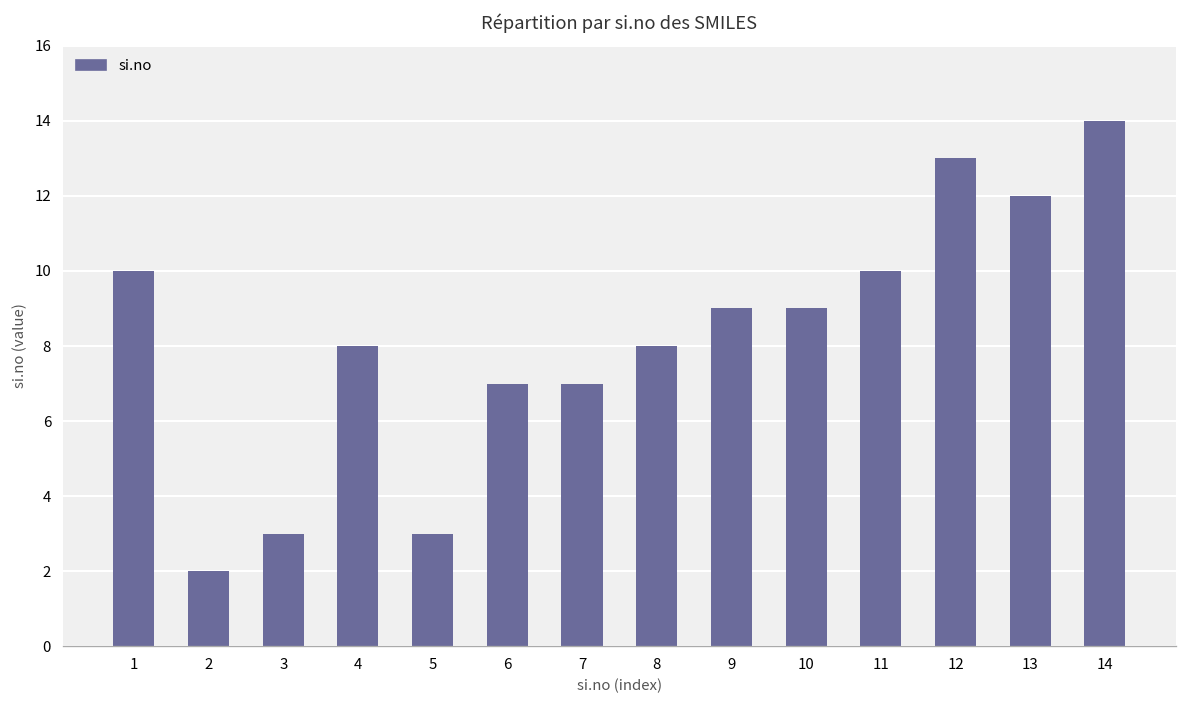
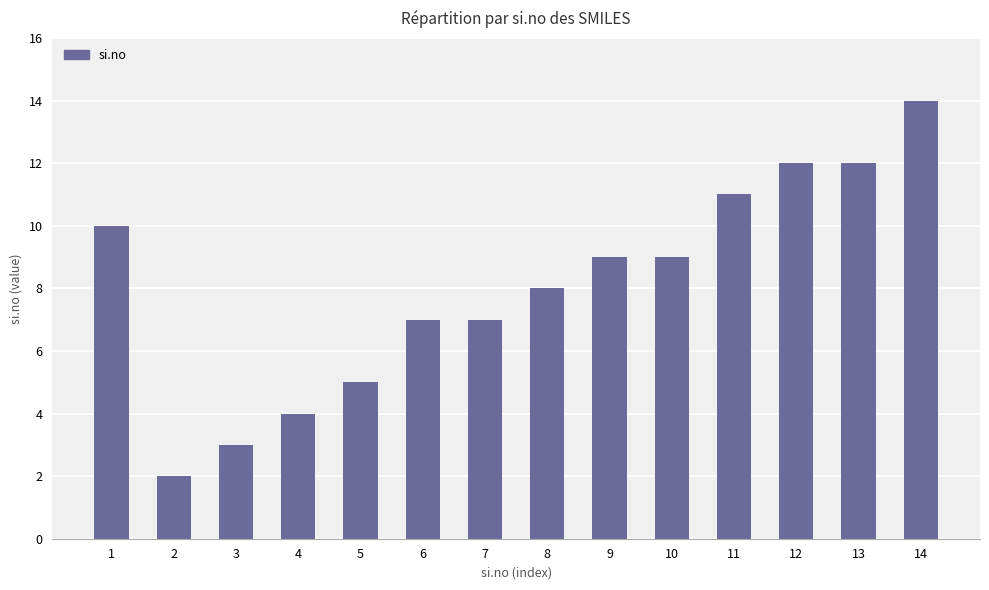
  {
    "1": 10,
    "2": 2,
    "3": 3,
-   "4": 8,
-   "5": 3,
+   "4": 4,
+   "5": 5,
    "6": 7,
    "7": 7,
    "8": 8,
    "9": 9,
    "10": 9,
-   "11": 10,
-   "12": 13,
+   "11": 11,
+   "12": 12,
    "13": 12,
    "14": 14
  }
